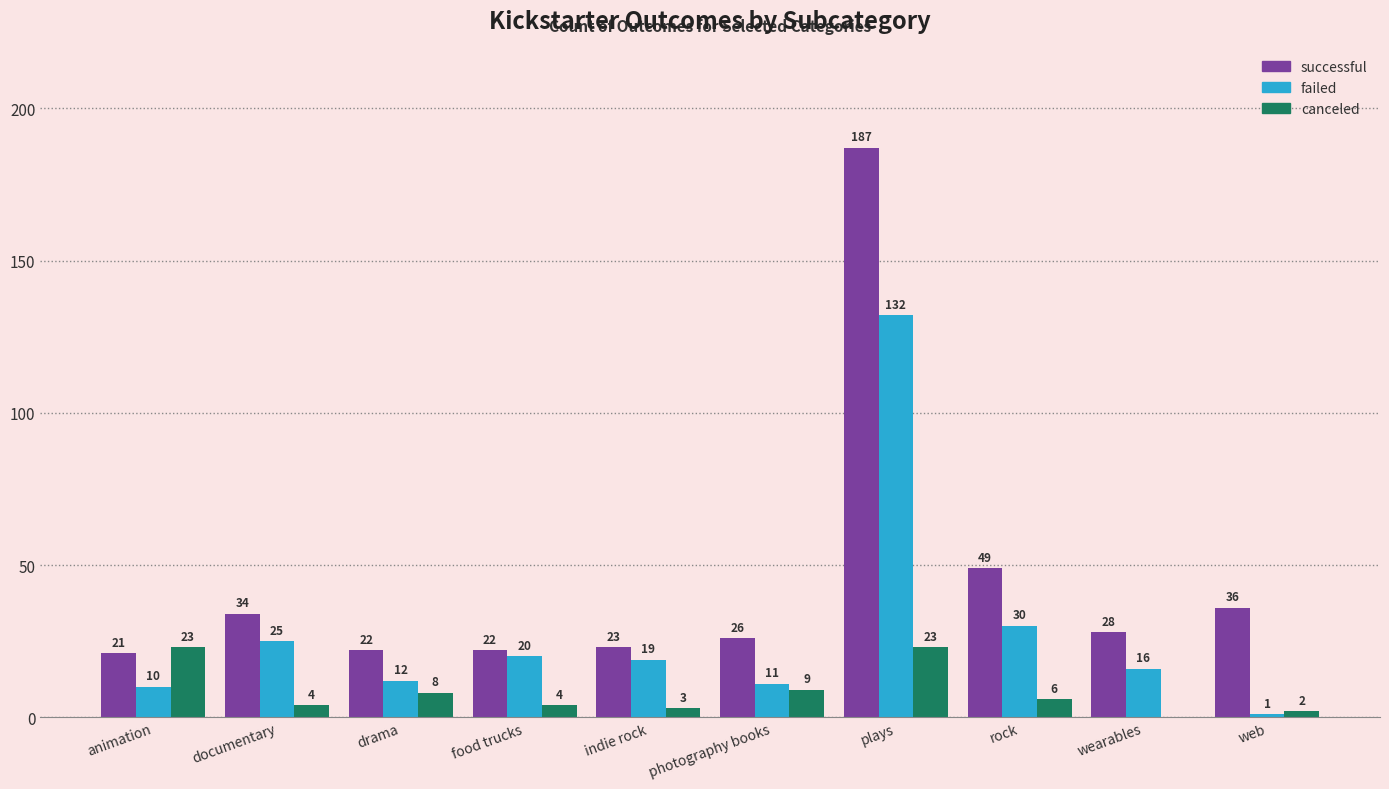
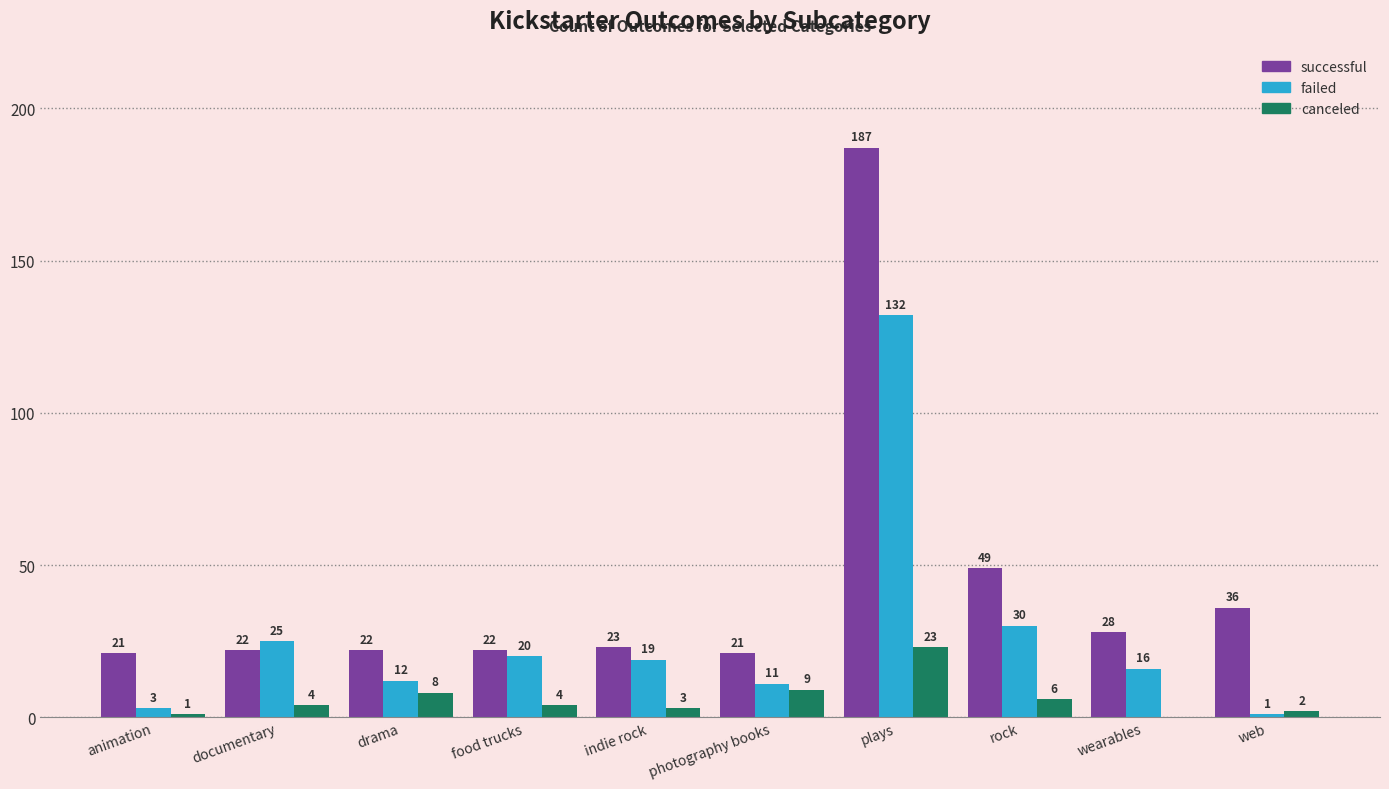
  {
    "successful": {
      "animation": 21,
-     "documentary": 34,
+     "documentary": 22,
      "drama": 22,
      "food trucks": 22,
      "indie rock": 23,
-     "photography books": 26,
+     "photography books": 21,
      "plays": 187,
      "rock": 49,
      "wearables": 28,
      "web": 36
    },
    "failed": {
-     "animation": 10,
+     "animation": 3,
      "documentary": 25,
      "drama": 12,
      "food trucks": 20,
      "indie rock": 19,
      "photography books": 11,
      "plays": 132,
      "rock": 30,
      "wearables": 16,
      "web": 1
    },
    "canceled": {
-     "animation": 23,
+     "animation": 1,
      "documentary": 4,
      "drama": 8,
      "food trucks": 4,
      "indie rock": 3,
      "photography books": 9,
      "plays": 23,
      "rock": 6,
      "web": 2
    }
  }
